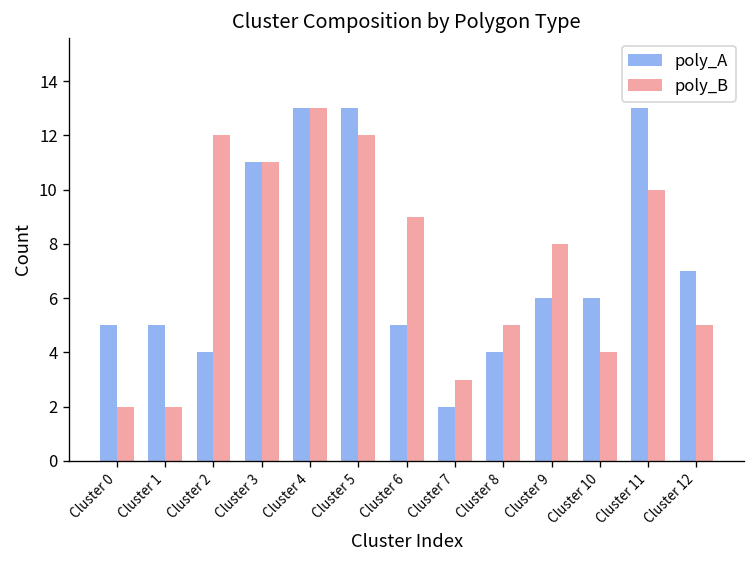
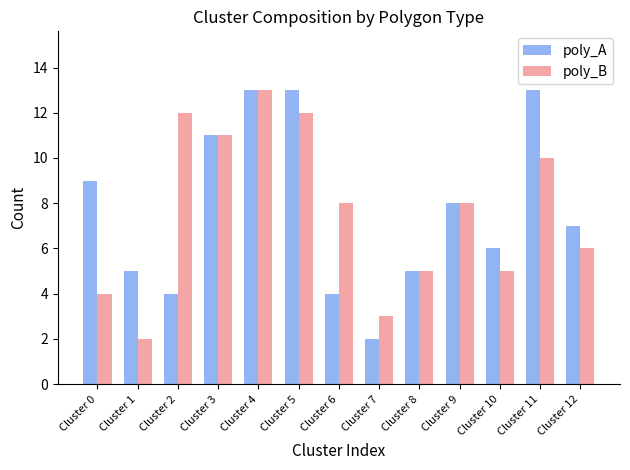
  {
    "poly_A": {
-     "Cluster 0": 5,
+     "Cluster 0": 9,
      "Cluster 1": 5,
      "Cluster 2": 4,
      "Cluster 3": 11,
      "Cluster 4": 13,
      "Cluster 5": 13,
-     "Cluster 6": 5,
+     "Cluster 6": 4,
      "Cluster 7": 2,
-     "Cluster 8": 4,
-     "Cluster 9": 6,
+     "Cluster 8": 5,
+     "Cluster 9": 8,
      "Cluster 10": 6,
      "Cluster 11": 13,
      "Cluster 12": 7
    },
    "poly_B": {
-     "Cluster 0": 2,
+     "Cluster 0": 4,
      "Cluster 1": 2,
      "Cluster 2": 12,
      "Cluster 3": 11,
      "Cluster 4": 13,
      "Cluster 5": 12,
-     "Cluster 6": 9,
+     "Cluster 6": 8,
      "Cluster 7": 3,
      "Cluster 8": 5,
      "Cluster 9": 8,
-     "Cluster 10": 4,
+     "Cluster 10": 5,
      "Cluster 11": 10,
-     "Cluster 12": 5
+     "Cluster 12": 6
    }
  }
